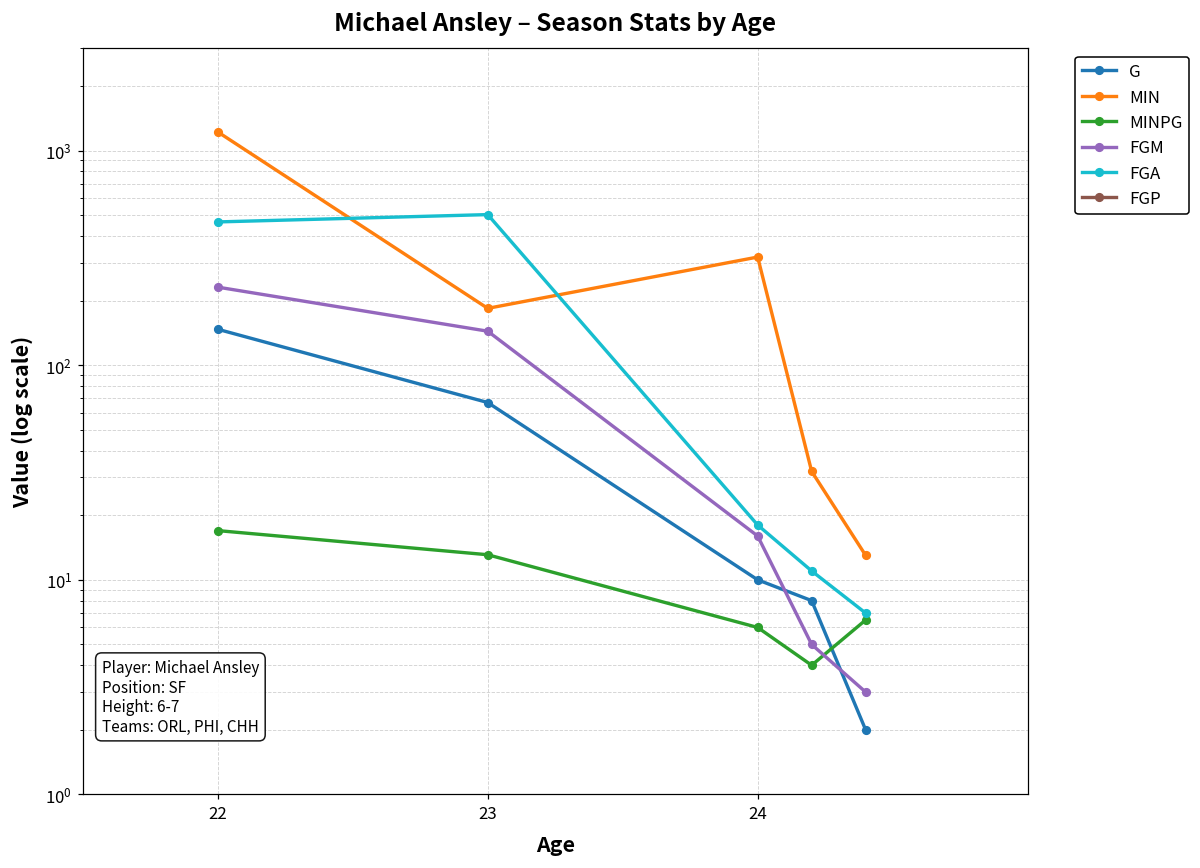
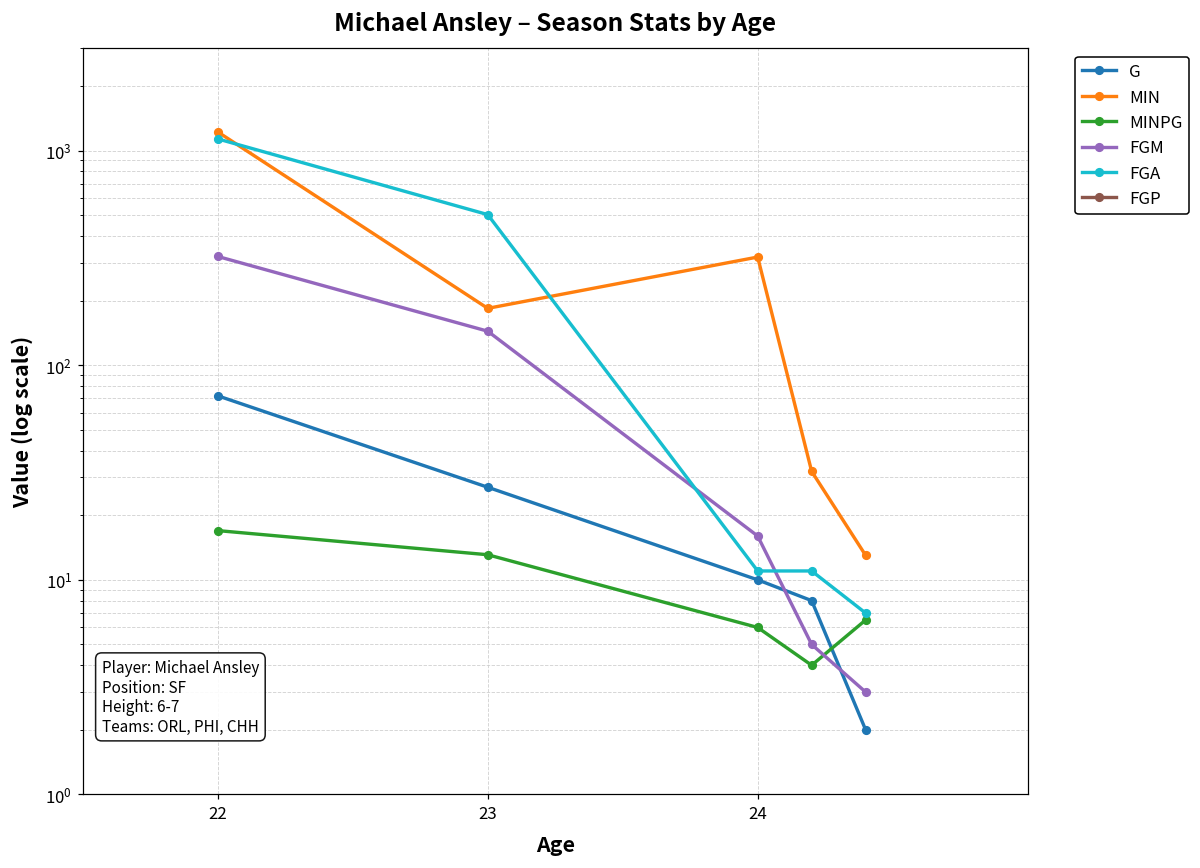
  {
    "G": {
-     "22": 150,
-     "23": 67,
+     "22": 72,
+     "23": 27,
      "24": 10
    },
    "MIN": {
      "22": 1200,
      "23": 180,
      "24": 320
    },
    "MINPG": {
      "22": 17,
      "23": 13,
      "24": 6
    },
    "FGM": {
-     "22": 230,
+     "22": 320,
      "23": 140,
      "24": 16
    },
    "FGA": {
-     "22": 470,
+     "22": 1100,
      "23": 500,
-     "24": 18
+     "24": 11
    }
  }
